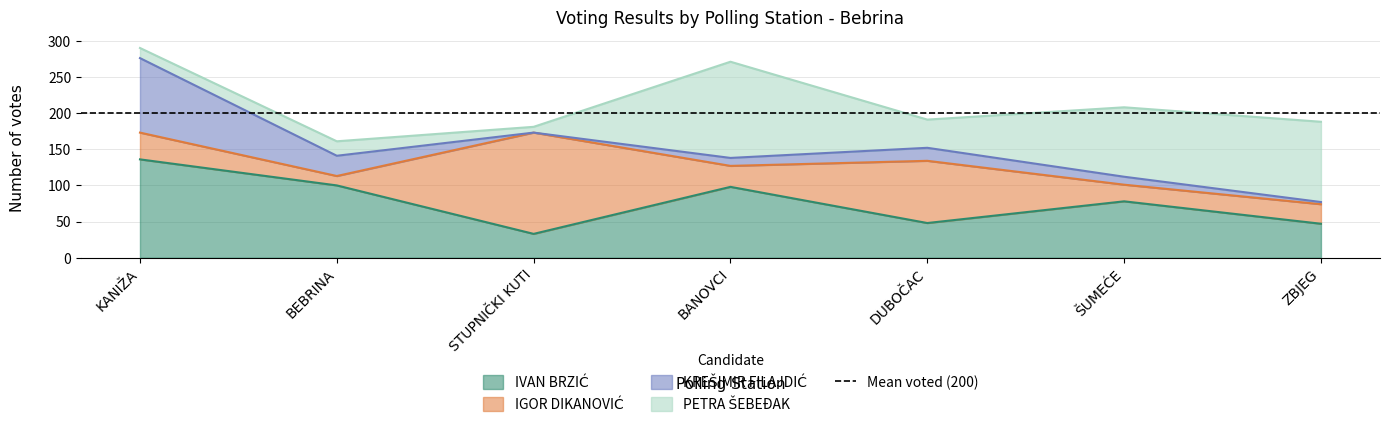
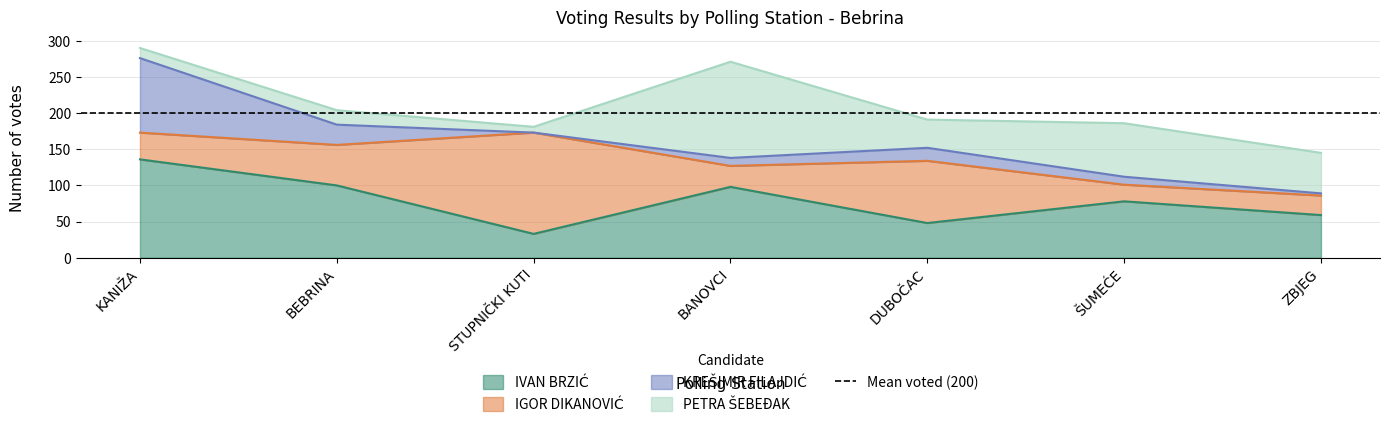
  {
    "IVAN BRZIĆ": {
      "KANIŽA": 140,
      "BEBRINA": 100,
      "STUPNIČKI KUTI": 30,
      "BANOVCI": 100,
      "DUBOČAC": 50,
      "ŠUMEĆE": 80,
-     "ZBJEG": 50
+     "ZBJEG": 60
    },
    "IGOR DIKANOVIĆ": {
      "KANIŽA": 40,
-     "BEBRINA": 10,
+     "BEBRINA": 60,
      "BANOVCI": 30,
      "DUBOČAC": 90,
      "ŠUMEĆE": 20
    },
    "KREŠIMIR FILAJDIĆ": {
      "KANIŽA": 100,
      "BEBRINA": 30,
      "BANOVCI": 10,
      "DUBOČAC": 20,
      "ŠUMEĆE": 10
    },
    "PETRA ŠEBEĐAK": {
      "KANIŽA": 10,
      "BEBRINA": 20,
      "STUPNIČKI KUTI": 10,
      "BANOVCI": 130,
      "DUBOČAC": 40,
-     "ŠUMEĆE": 100,
-     "ZBJEG": 110
+     "ŠUMEĆE": 70,
+     "ZBJEG": 60
    }
  }
